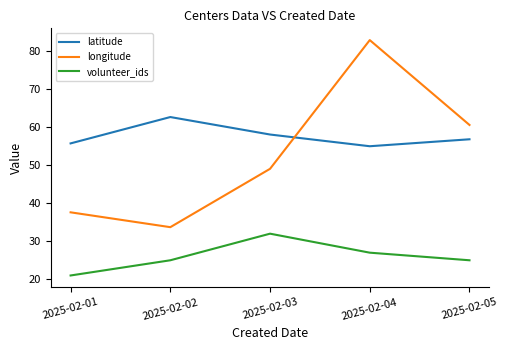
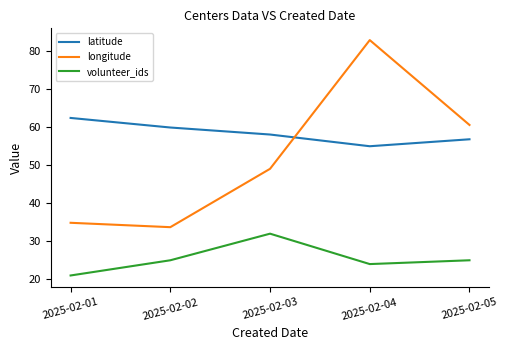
  {
    "latitude": {
-     "2025-02-01": 56,
-     "2025-02-02": 63,
+     "2025-02-01": 62,
+     "2025-02-02": 60,
      "2025-02-03": 58,
      "2025-02-04": 55,
      "2025-02-05": 57
    },
    "longitude": {
-     "2025-02-01": 38,
+     "2025-02-01": 35,
      "2025-02-02": 34,
      "2025-02-03": 49,
      "2025-02-04": 83,
      "2025-02-05": 61
    },
    "volunteer_ids": {
      "2025-02-01": 21,
      "2025-02-02": 25,
      "2025-02-03": 32,
-     "2025-02-04": 27,
+     "2025-02-04": 24,
      "2025-02-05": 25
    }
  }
